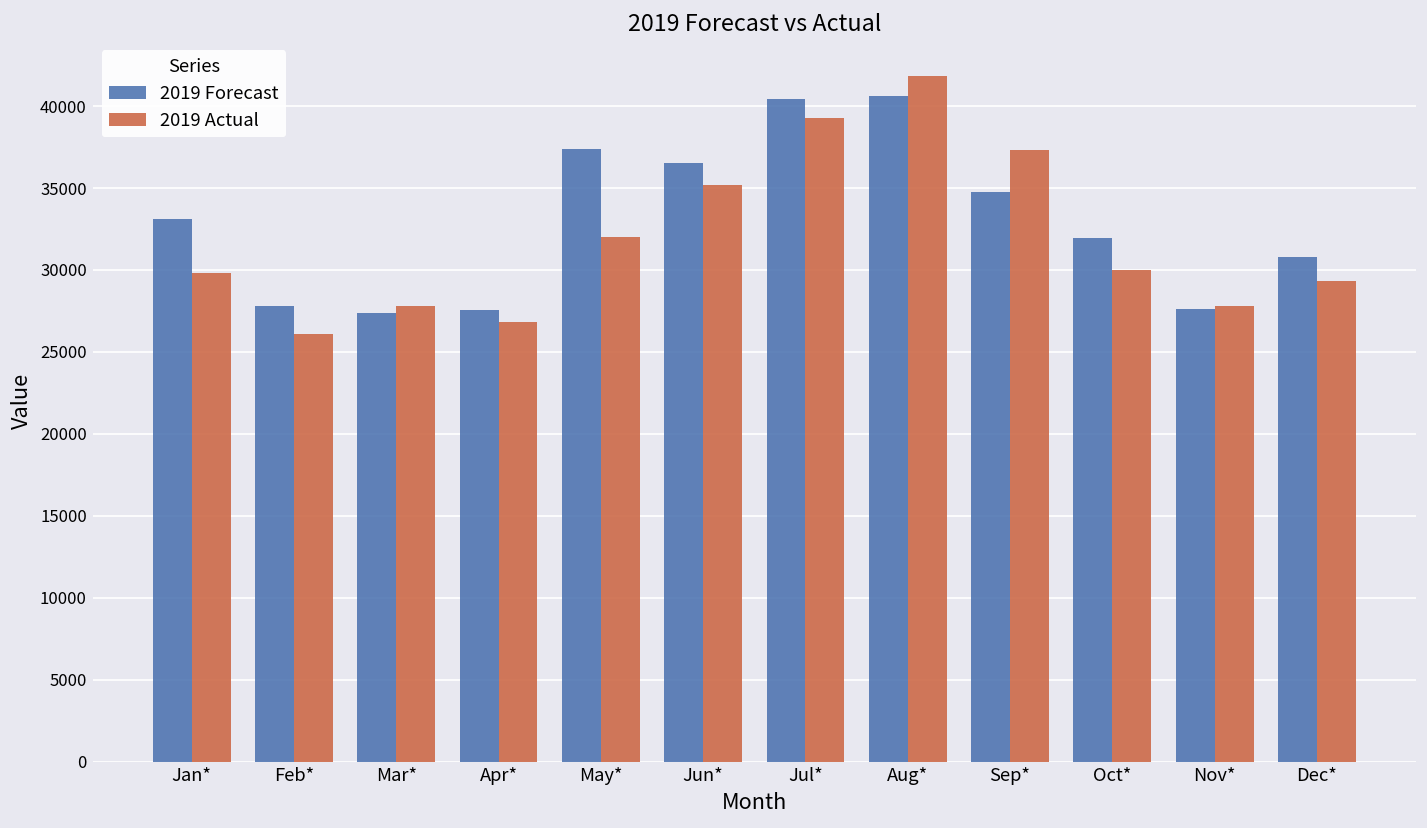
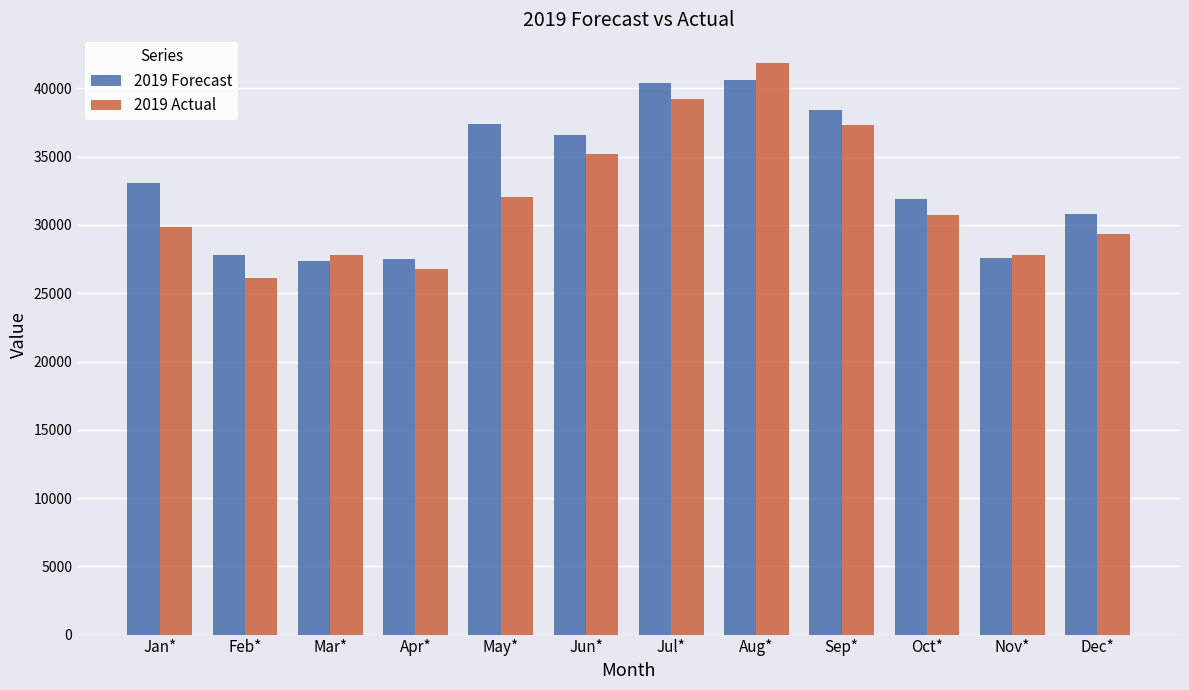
  {
    "2019 Forecast": {
      "Jan*": 33100,
      "Feb*": 27800,
      "Mar*": 27400,
      "Apr*": 27500,
      "May*": 37400,
      "Jun*": 36600,
      "Jul*": 40400,
      "Aug*": 40600,
-     "Sep*": 34800,
+     "Sep*": 38400,
      "Oct*": 31900,
      "Nov*": 27600,
      "Dec*": 30800
    },
    "2019 Actual": {
      "Jan*": 29800,
      "Feb*": 26100,
      "Mar*": 27800,
      "Apr*": 26800,
      "May*": 32000,
      "Jun*": 35200,
      "Jul*": 39200,
      "Aug*": 41900,
      "Sep*": 37300,
-     "Oct*": 30000,
+     "Oct*": 30700,
      "Nov*": 27800,
      "Dec*": 29300
    }
  }
